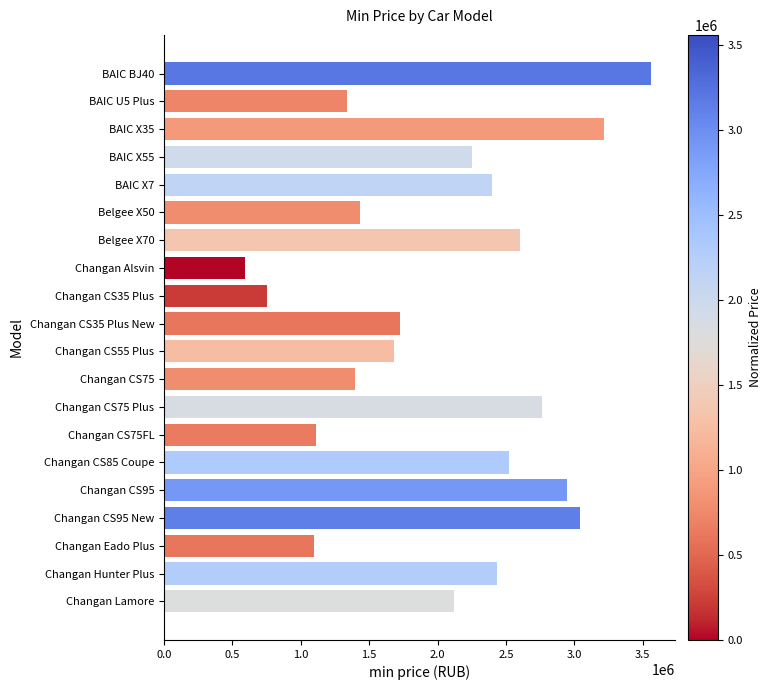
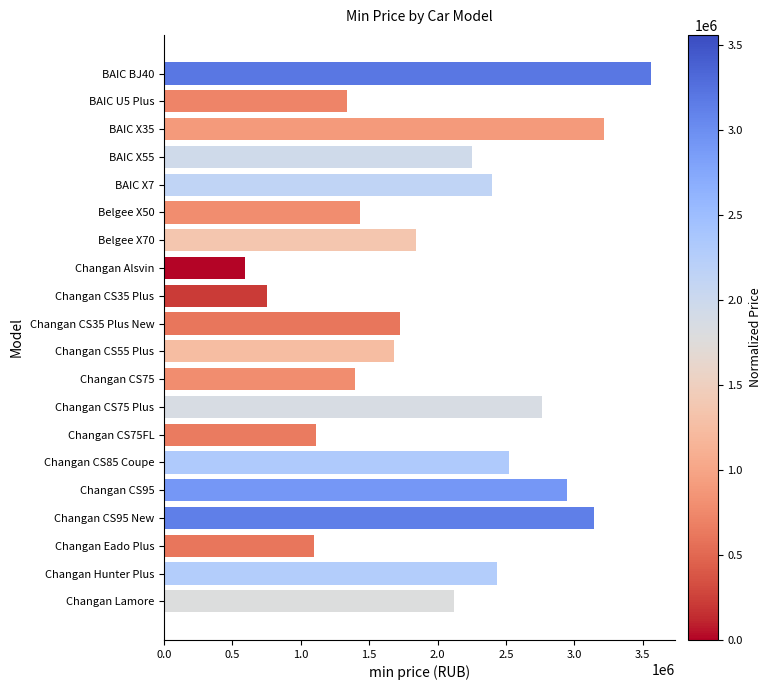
  {
    "BAIC BJ40": 3560000,
    "BAIC U5 Plus": 1340000,
    "BAIC X35": 3220000,
    "BAIC X55": 2260000,
    "BAIC X7": 2400000,
    "Belgee X50": 1440000,
-   "Belgee X70": 2600000,
+   "Belgee X70": 1850000,
    "Changan Alsvin": 590000,
    "Changan CS35 Plus": 750000,
    "Changan CS35 Plus New": 1720000,
    "Changan CS55 Plus": 1680000,
    "Changan CS75": 1400000,
    "Changan CS75 Plus": 2770000,
    "Changan CS75FL": 1110000,
    "Changan CS85 Coupe": 2520000,
    "Changan CS95": 2940000,
-   "Changan CS95 New": 3040000,
+   "Changan CS95 New": 3150000,
    "Changan Eado Plus": 1100000,
    "Changan Hunter Plus": 2440000,
    "Changan Lamore": 2120000
  }
